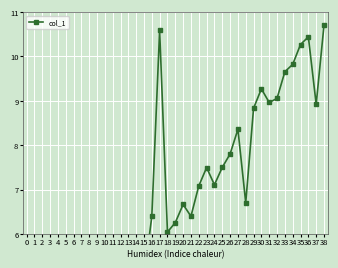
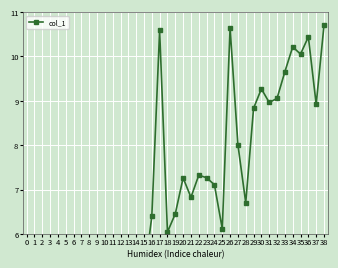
  {
    "16": 6.4,
    "17": 10.6,
    "18": 6.0,
-   "19": 6.3,
-   "20": 6.7,
-   "21": 6.4,
-   "22": 7.1,
-   "23": 7.5,
+   "19": 6.5,
+   "20": 7.3,
+   "21": 6.8,
+   "22": 7.3,
+   "23": 7.3,
    "24": 7.1,
-   "25": 7.5,
-   "26": 7.8,
-   "27": 8.4,
+   "25": 6.1,
+   "26": 10.6,
+   "27": 8.0,
    "28": 6.7,
    "29": 8.8,
    "30": 9.3,
    "31": 9.0,
    "32": 9.1,
    "33": 9.7,
-   "34": 9.8,
-   "35": 10.3,
+   "34": 10.2,
+   "35": 10.1,
    "36": 10.4,
    "37": 8.9,
    "38": 10.7
  }
